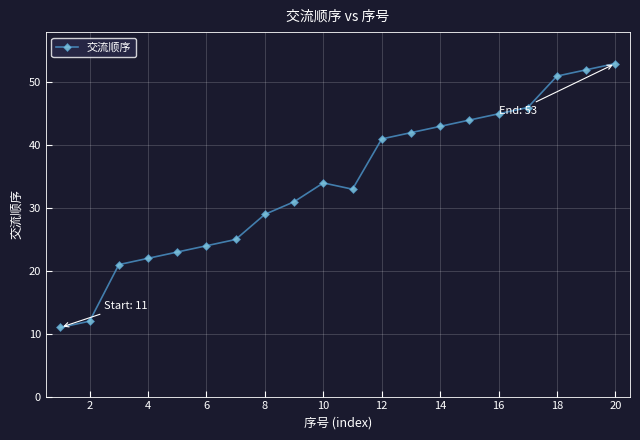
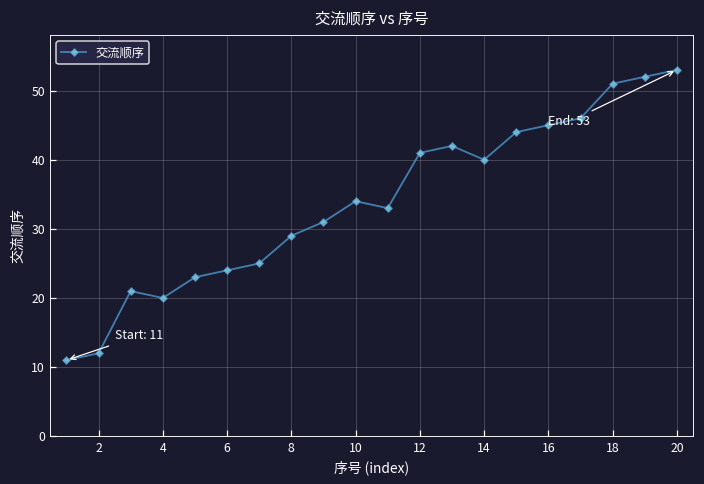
  {
-   "4": 22,
+   "4": 20,
    "6": 24,
    "8": 29,
    "10": 34,
    "12": 41,
-   "14": 43,
+   "14": 40,
    "20": 53
  }
